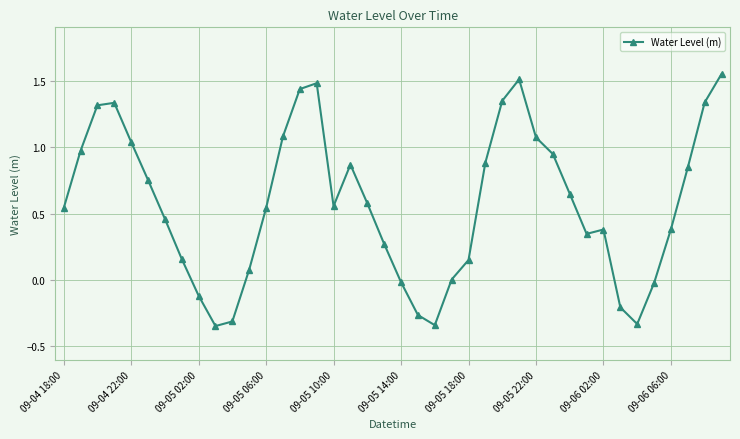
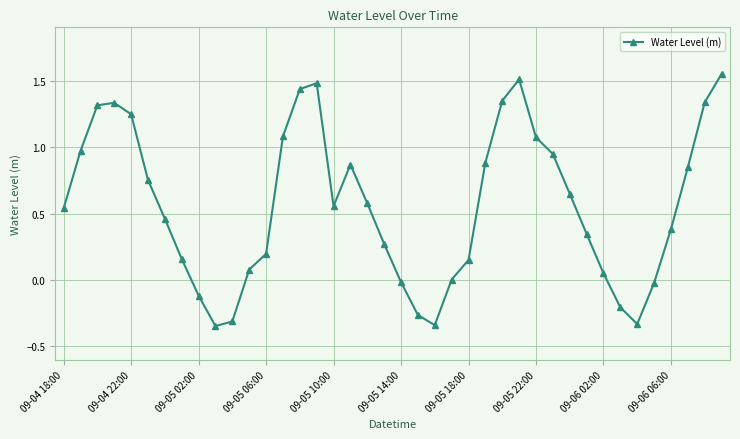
  {
    "09-04 18:00": 0.54,
-   "09-04 22:00": 1.04,
+   "09-04 22:00": 1.25,
    "09-05 02:00": -0.12,
-   "09-05 06:00": 0.54,
+   "09-05 06:00": 0.20,
    "09-05 10:00": 0.56,
    "09-05 14:00": -0.02,
    "09-05 18:00": 0.15,
    "09-05 22:00": 1.07,
-   "09-06 02:00": 0.38,
+   "09-06 02:00": 0.05,
    "09-06 06:00": 0.38
  }
